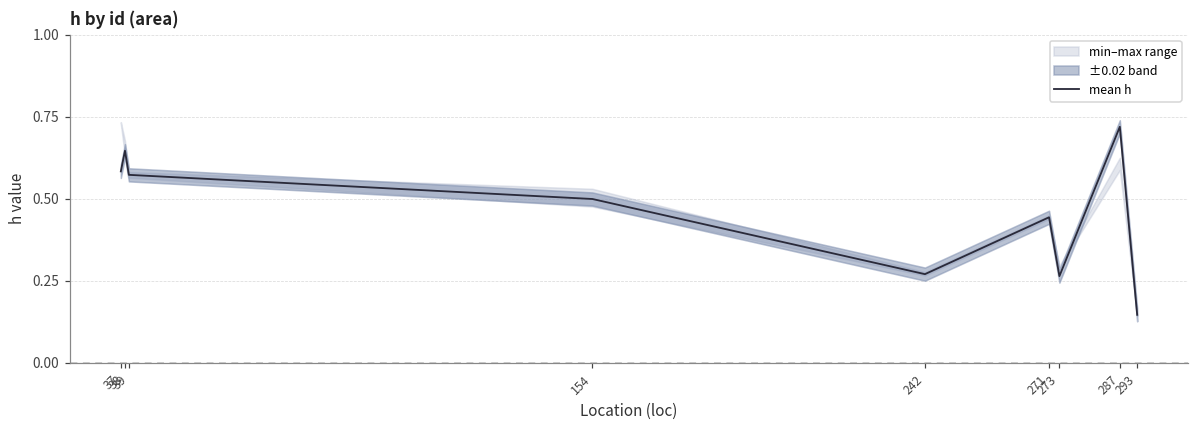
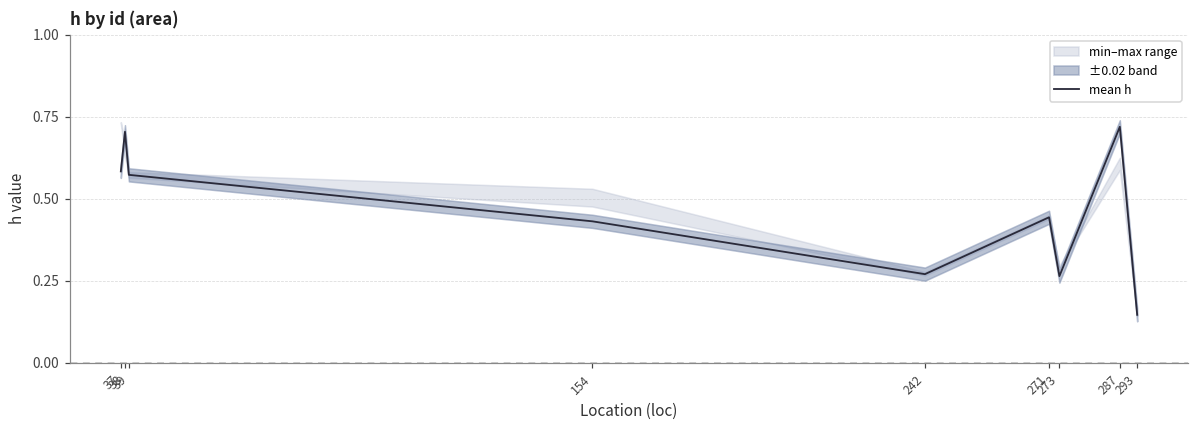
  {
    "mean h": {
      "37": 0.58,
-     "38": 0.65,
-     "154": 0.50,
+     "38": 0.70,
+     "154": 0.43,
      "273": 0.26,
      "287": 0.72
    }
  }
